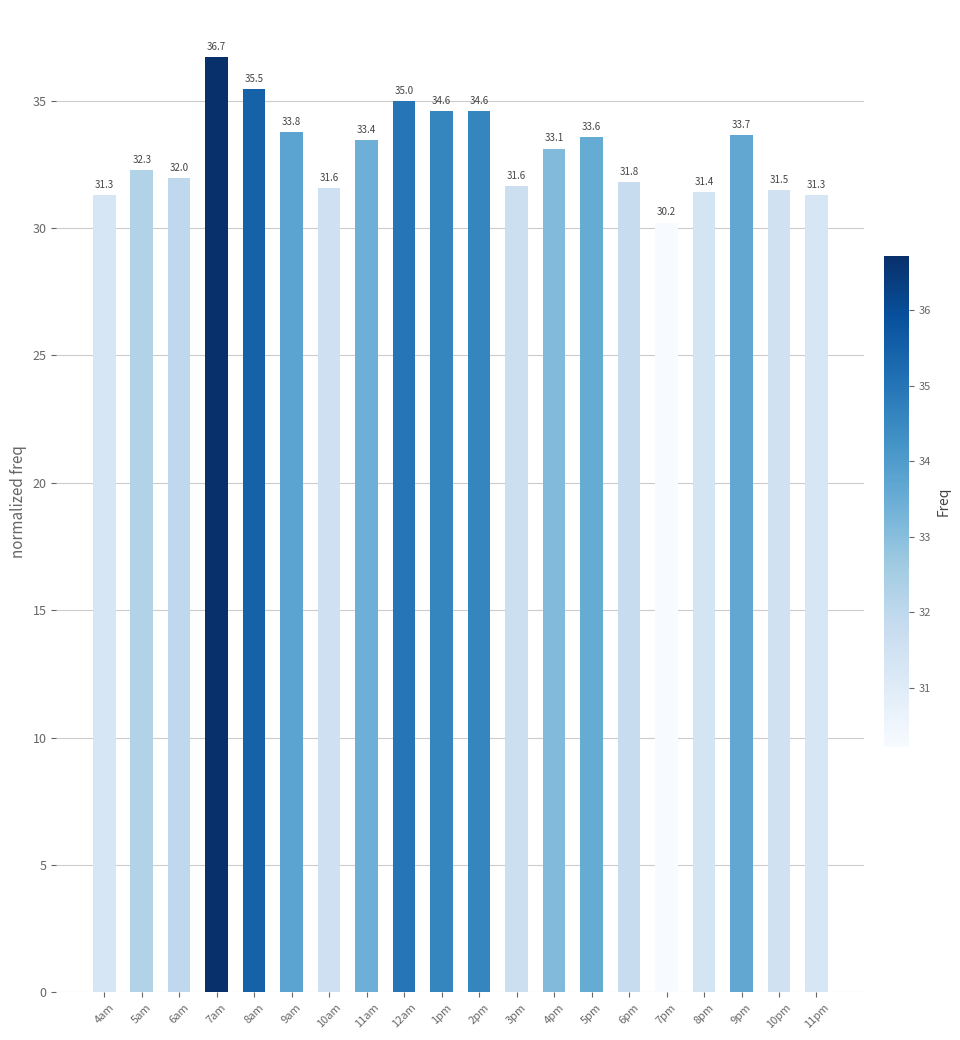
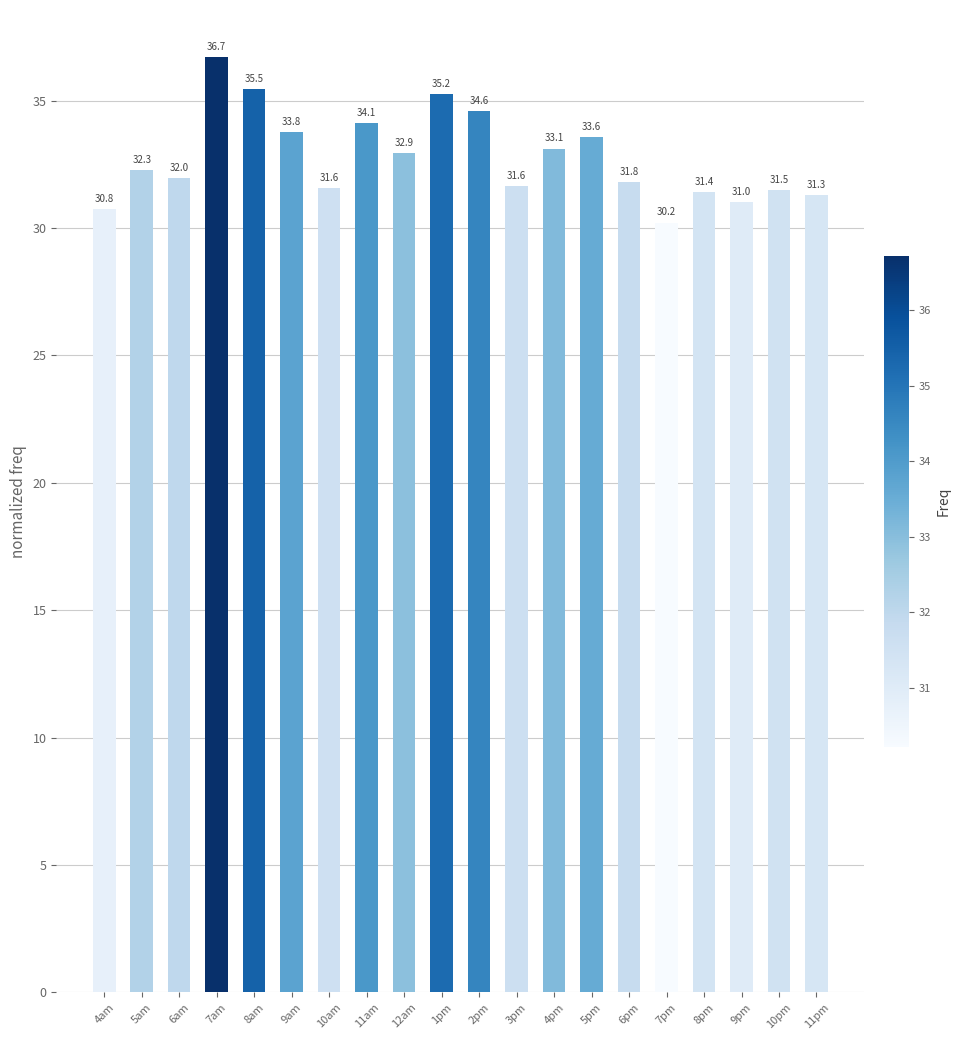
  {
-   "4am": 31.3,
+   "4am": 30.8,
    "5am": 32.3,
    "6am": 32.0,
    "7am": 36.7,
    "8am": 35.5,
    "9am": 33.8,
    "10am": 31.6,
-   "11am": 33.4,
-   "12am": 35.0,
-   "1pm": 34.6,
+   "11am": 34.1,
+   "12am": 32.9,
+   "1pm": 35.2,
    "2pm": 34.6,
    "3pm": 31.6,
    "4pm": 33.1,
    "5pm": 33.6,
    "6pm": 31.8,
    "7pm": 30.2,
    "8pm": 31.4,
-   "9pm": 33.7,
+   "9pm": 31.0,
    "10pm": 31.5,
    "11pm": 31.3
  }
